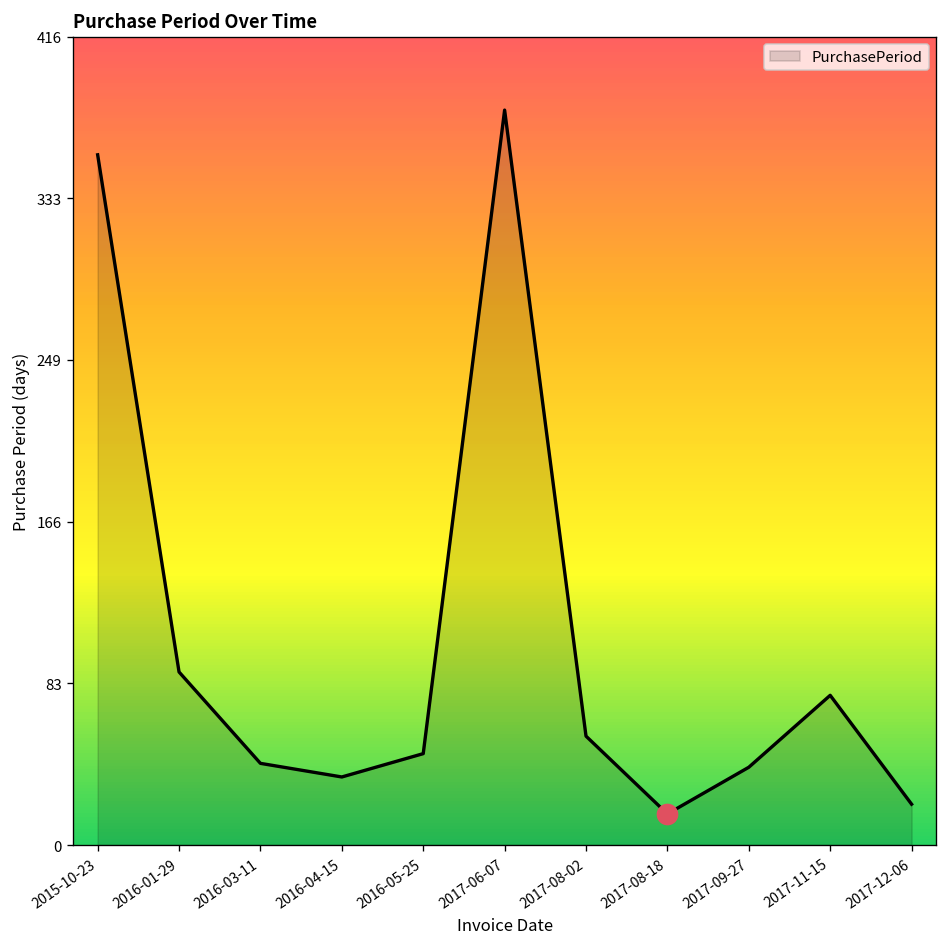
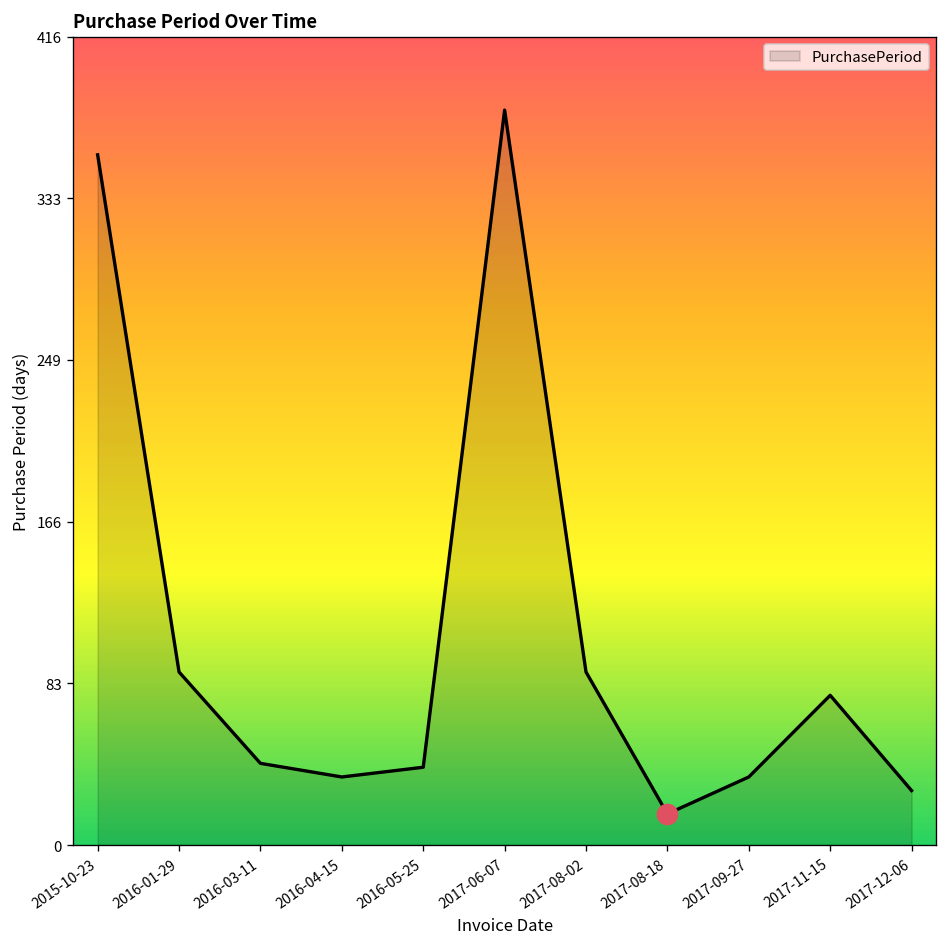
  {
    "PurchasePeriod": {
      "2015-10-23": 355,
      "2016-01-29": 89,
      "2016-03-11": 42,
      "2016-04-15": 35,
-     "2016-05-25": 47,
+     "2016-05-25": 40,
      "2017-06-07": 378,
-     "2017-08-02": 56,
-     "2017-09-27": 40,
+     "2017-08-02": 89,
+     "2017-09-27": 35,
      "2017-11-15": 77,
-     "2017-12-06": 21
+     "2017-12-06": 28
    }
  }
